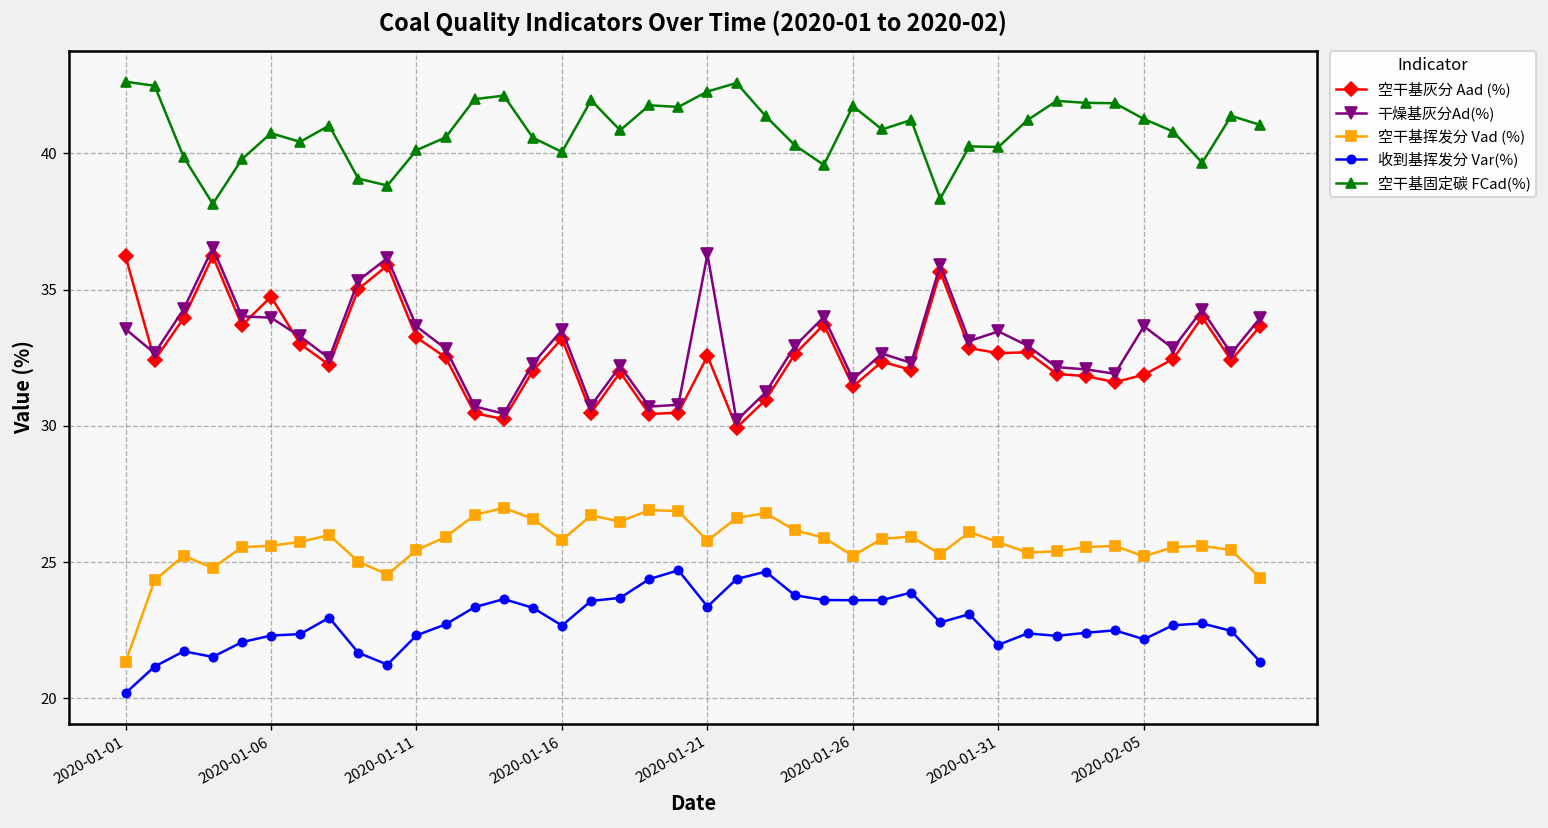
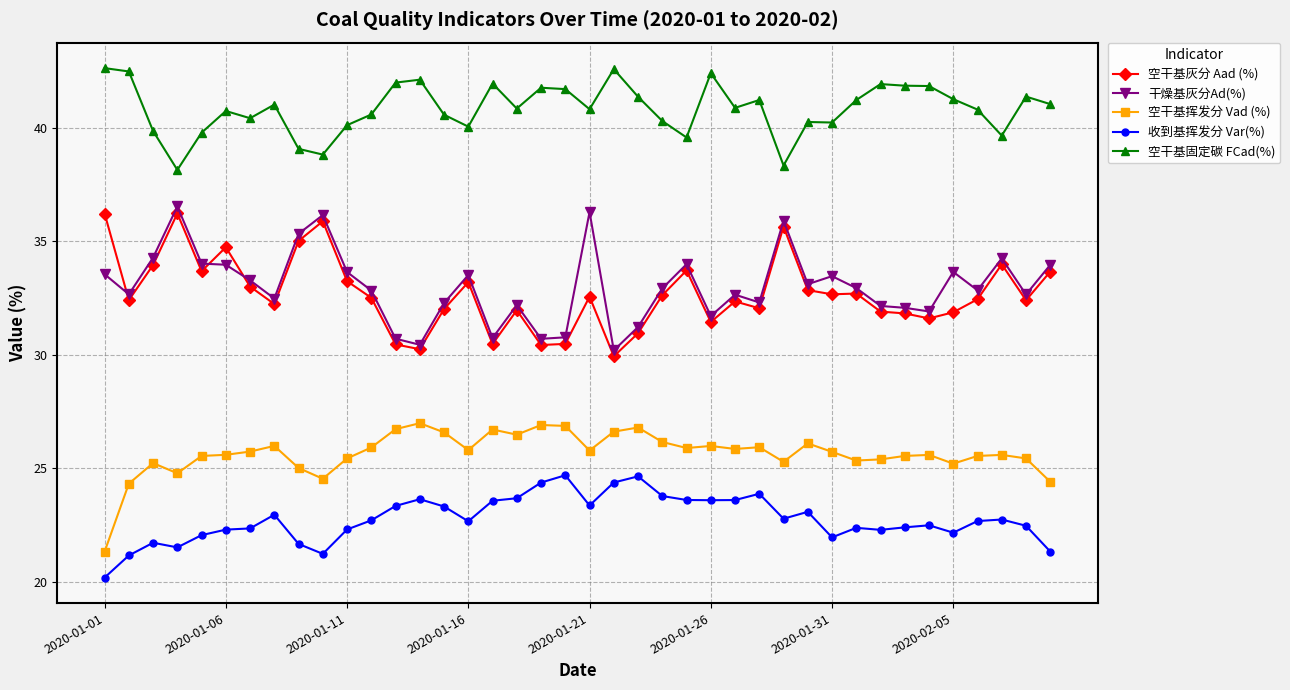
  {
    "空干基灰分 Aad (%)": {
      "2020-01-01": 36.2,
      "2020-01-06": 34.7,
      "2020-01-11": 33.2,
      "2020-01-16": 33.2,
      "2020-01-21": 32.6,
      "2020-01-26": 31.4,
      "2020-01-31": 32.7,
      "2020-02-05": 31.9
    },
    "干燥基灰分Ad(%)": {
      "2020-01-01": 33.6,
      "2020-01-06": 34.0,
      "2020-01-11": 33.6,
      "2020-01-16": 33.5,
      "2020-01-21": 36.3,
      "2020-01-26": 31.7,
      "2020-01-31": 33.5,
      "2020-02-05": 33.7
    },
    "空干基挥发分 Vad (%)": {
      "2020-01-01": 21.3,
      "2020-01-06": 25.6,
      "2020-01-11": 25.4,
      "2020-01-16": 25.8,
      "2020-01-21": 25.8,
-     "2020-01-26": 25.2,
+     "2020-01-26": 26.0,
      "2020-01-31": 25.7,
      "2020-02-05": 25.2
    },
    "收到基挥发分 Var(%)": {
      "2020-01-01": 20.2,
      "2020-01-06": 22.3,
      "2020-01-11": 22.3,
      "2020-01-16": 22.7,
      "2020-01-21": 23.4,
      "2020-01-26": 23.6,
      "2020-01-31": 22.0,
      "2020-02-05": 22.2
    },
    "空干基固定碳 FCad(%)": {
      "2020-01-01": 42.6,
      "2020-01-06": 40.7,
      "2020-01-11": 40.1,
      "2020-01-16": 40.0,
-     "2020-01-21": 42.3,
-     "2020-01-26": 41.7,
+     "2020-01-21": 40.8,
+     "2020-01-26": 42.4,
      "2020-01-31": 40.2,
      "2020-02-05": 41.3
    }
  }
